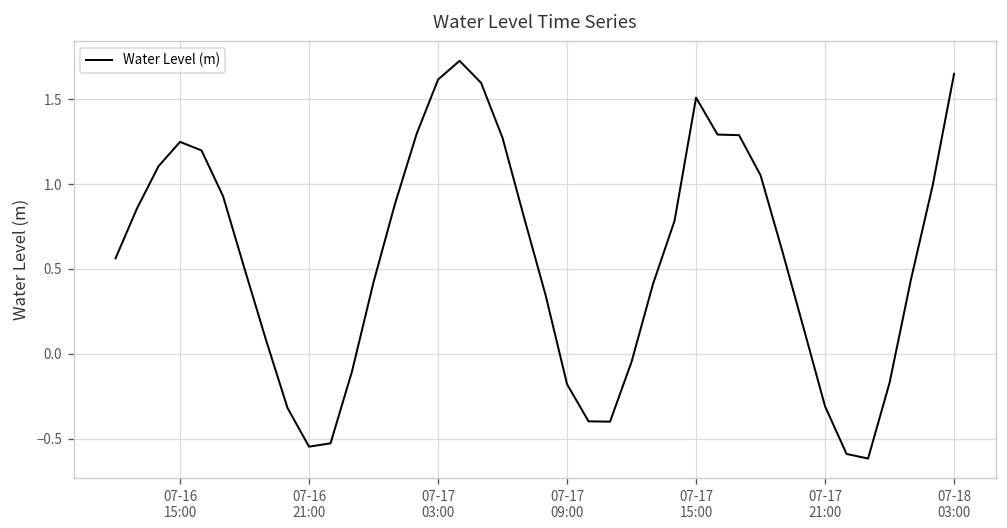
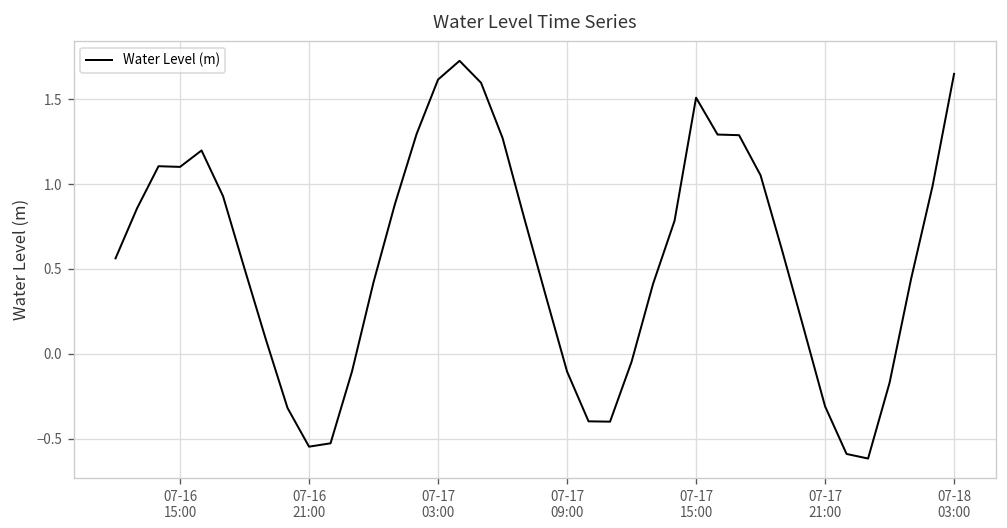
  {
-   "07-16 15:00": 1.25,
+   "07-16 15:00": 1.10,
    "07-16 21:00": -0.55,
    "07-17 03:00": 1.62,
-   "07-17 09:00": -0.18,
+   "07-17 09:00": -0.10,
    "07-17 15:00": 1.51,
    "07-17 21:00": -0.31,
    "07-18 03:00": 1.65
  }
